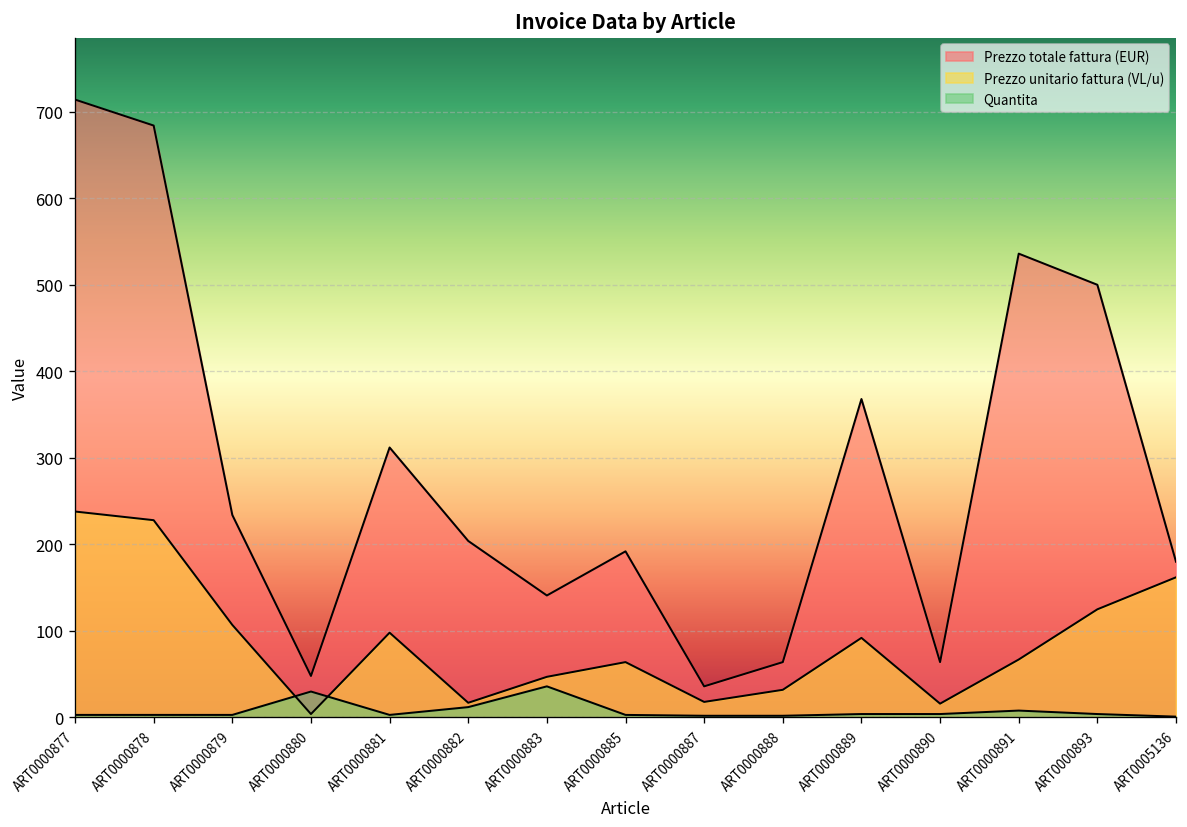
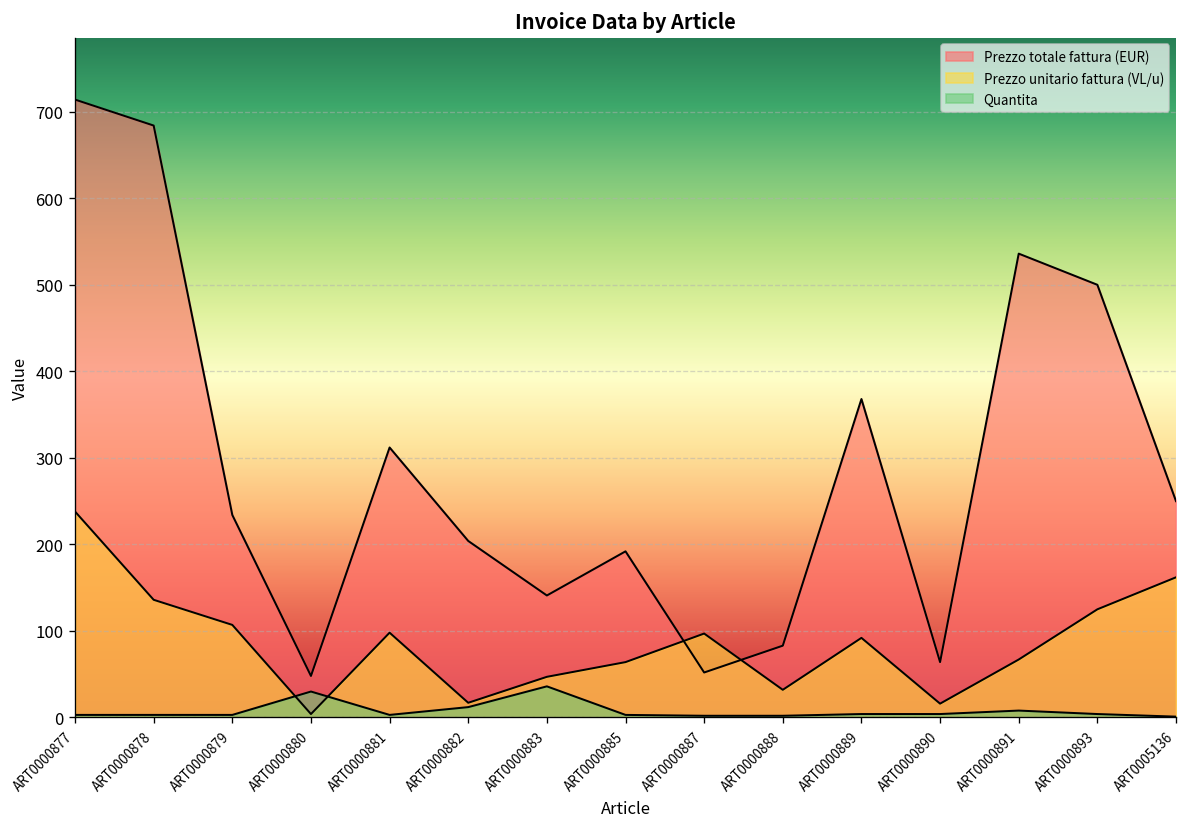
  {
    "Prezzo totale fattura (EUR)": {
      "ART0000877": 710,
      "ART0000878": 680,
      "ART0000879": 230,
      "ART0000880": 50,
      "ART0000881": 310,
      "ART0000882": 200,
      "ART0000883": 140,
      "ART0000885": 190,
-     "ART0000887": 40,
-     "ART0000888": 60,
+     "ART0000887": 50,
+     "ART0000888": 80,
      "ART0000889": 370,
      "ART0000890": 60,
      "ART0000891": 540,
      "ART0000893": 500,
-     "ART0005136": 180
+     "ART0005136": 250
    },
    "Prezzo unitario fattura (VL/u)": {
      "ART0000877": 240,
-     "ART0000878": 230,
+     "ART0000878": 140,
      "ART0000879": 110,
      "ART0000880": 0,
      "ART0000881": 100,
      "ART0000882": 20,
      "ART0000883": 50,
      "ART0000885": 60,
-     "ART0000887": 20,
+     "ART0000887": 100,
      "ART0000888": 30,
      "ART0000889": 90,
      "ART0000890": 20,
      "ART0000891": 70,
      "ART0000893": 130,
      "ART0005136": 160
    },
    "Quantita": {
      "ART0000877": 0,
      "ART0000878": 0,
      "ART0000879": 0,
      "ART0000880": 30,
      "ART0000881": 0,
      "ART0000882": 10,
      "ART0000883": 40,
      "ART0000885": 0,
      "ART0000887": 0,
      "ART0000888": 0,
      "ART0000889": 0,
      "ART0000890": 0,
      "ART0000891": 10,
      "ART0000893": 0,
      "ART0005136": 0
    }
  }
